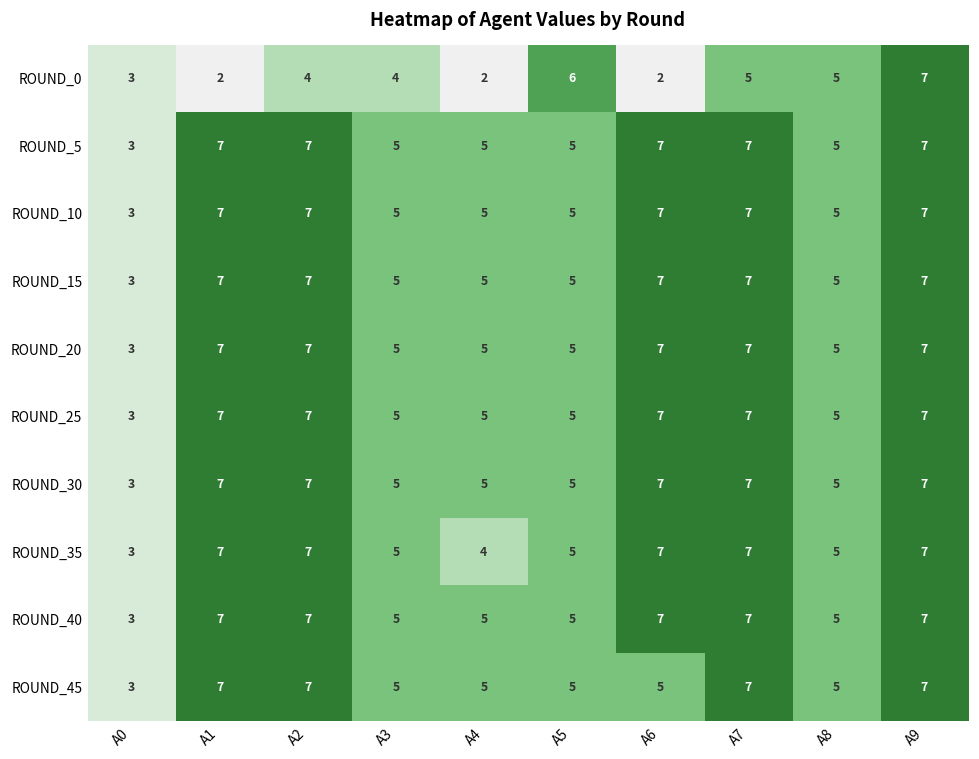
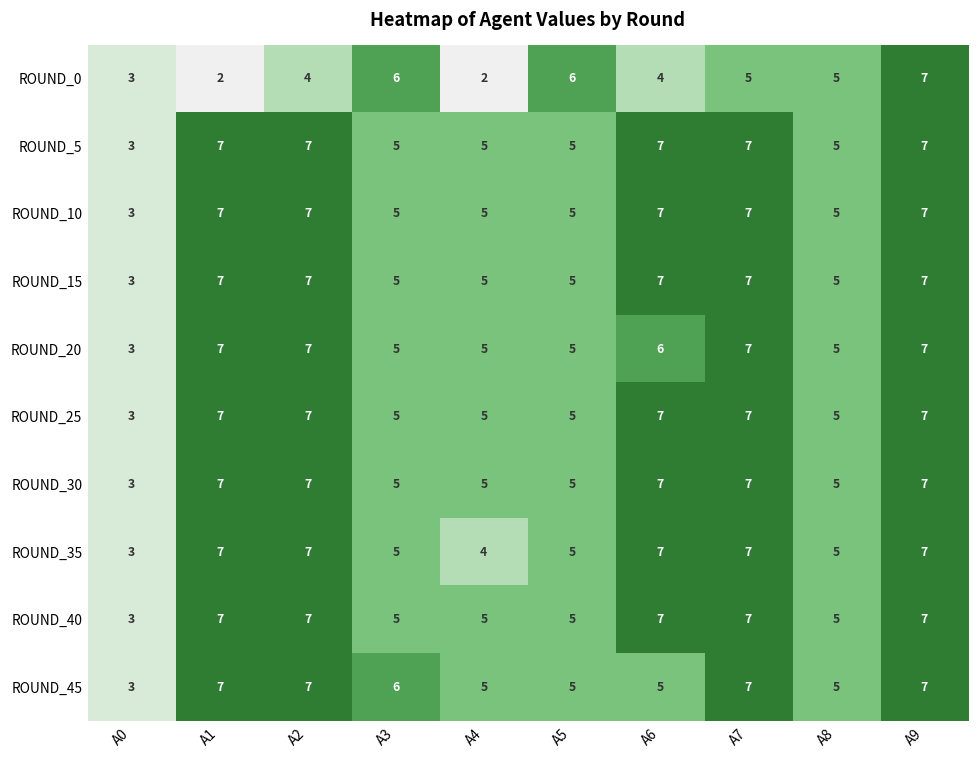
  {
    "ROUND_0": {
      "A0": 3,
      "A1": 2,
      "A2": 4,
-     "A3": 4,
+     "A3": 6,
      "A4": 2,
      "A5": 6,
-     "A6": 2,
+     "A6": 4,
      "A7": 5,
      "A8": 5,
      "A9": 7
    },
    "ROUND_5": {
      "A0": 3,
      "A1": 7,
      "A2": 7,
      "A3": 5,
      "A4": 5,
      "A5": 5,
      "A6": 7,
      "A7": 7,
      "A8": 5,
      "A9": 7
    },
    "ROUND_10": {
      "A0": 3,
      "A1": 7,
      "A2": 7,
      "A3": 5,
      "A4": 5,
      "A5": 5,
      "A6": 7,
      "A7": 7,
      "A8": 5,
      "A9": 7
    },
    "ROUND_15": {
      "A0": 3,
      "A1": 7,
      "A2": 7,
      "A3": 5,
      "A4": 5,
      "A5": 5,
      "A6": 7,
      "A7": 7,
      "A8": 5,
      "A9": 7
    },
    "ROUND_20": {
      "A0": 3,
      "A1": 7,
      "A2": 7,
      "A3": 5,
      "A4": 5,
      "A5": 5,
-     "A6": 7,
+     "A6": 6,
      "A7": 7,
      "A8": 5,
      "A9": 7
    },
    "ROUND_25": {
      "A0": 3,
      "A1": 7,
      "A2": 7,
      "A3": 5,
      "A4": 5,
      "A5": 5,
      "A6": 7,
      "A7": 7,
      "A8": 5,
      "A9": 7
    },
    "ROUND_30": {
      "A0": 3,
      "A1": 7,
      "A2": 7,
      "A3": 5,
      "A4": 5,
      "A5": 5,
      "A6": 7,
      "A7": 7,
      "A8": 5,
      "A9": 7
    },
    "ROUND_35": {
      "A0": 3,
      "A1": 7,
      "A2": 7,
      "A3": 5,
      "A4": 4,
      "A5": 5,
      "A6": 7,
      "A7": 7,
      "A8": 5,
      "A9": 7
    },
    "ROUND_40": {
      "A0": 3,
      "A1": 7,
      "A2": 7,
      "A3": 5,
      "A4": 5,
      "A5": 5,
      "A6": 7,
      "A7": 7,
      "A8": 5,
      "A9": 7
    },
    "ROUND_45": {
      "A0": 3,
      "A1": 7,
      "A2": 7,
-     "A3": 5,
+     "A3": 6,
      "A4": 5,
      "A5": 5,
      "A6": 5,
      "A7": 7,
      "A8": 5,
      "A9": 7
    }
  }
